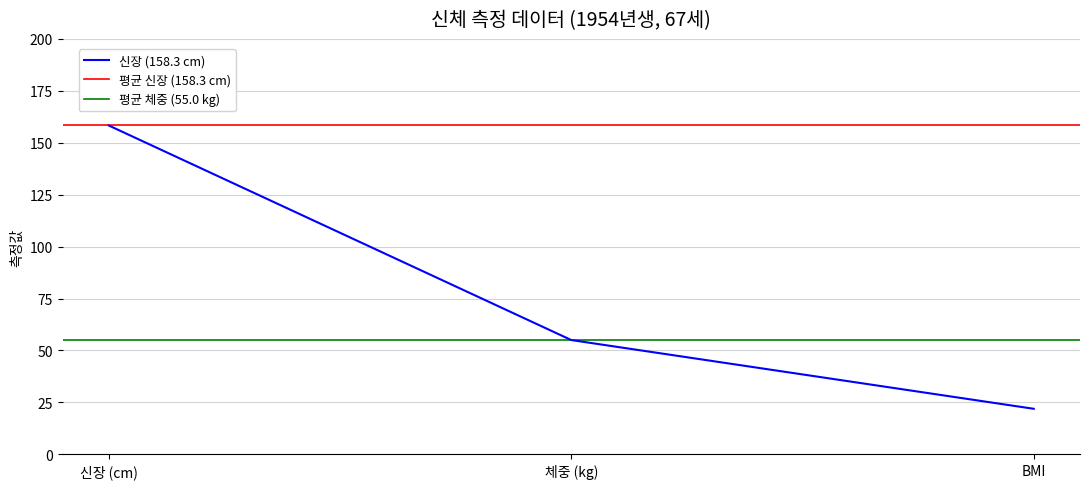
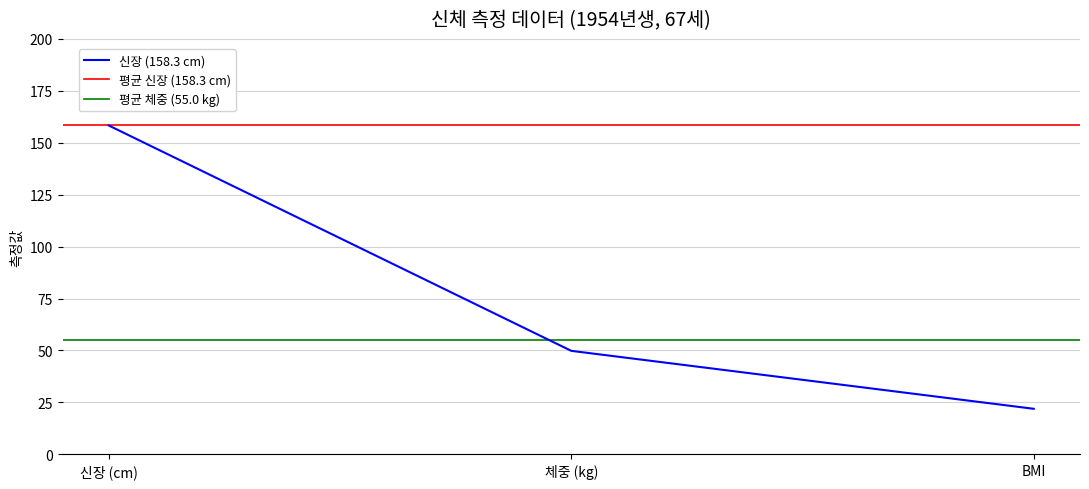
  {
    "신장 (cm)": 158,
-   "체중 (kg)": 55,
+   "체중 (kg)": 50,
    "BMI": 22
  }
